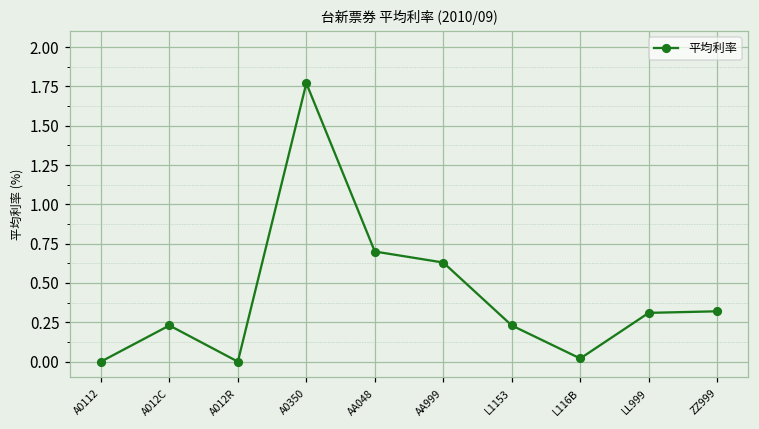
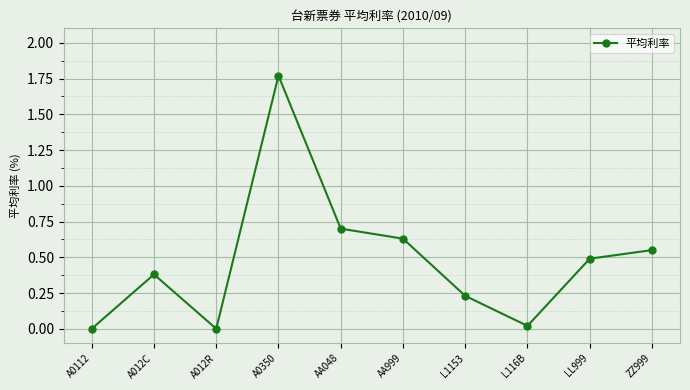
  {
    "A0112": 0.00,
-   "A012C": 0.23,
+   "A012C": 0.38,
    "A012R": 0.00,
    "A0350": 1.77,
    "AA048": 0.70,
    "AA999": 0.63,
    "L1153": 0.23,
    "L116B": 0.02,
-   "LL999": 0.31,
-   "ZZ999": 0.32
+   "LL999": 0.49,
+   "ZZ999": 0.55
  }
